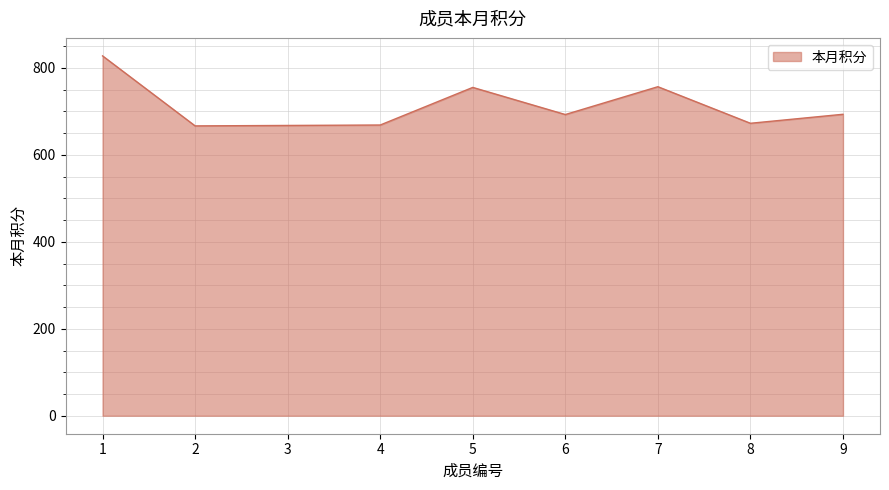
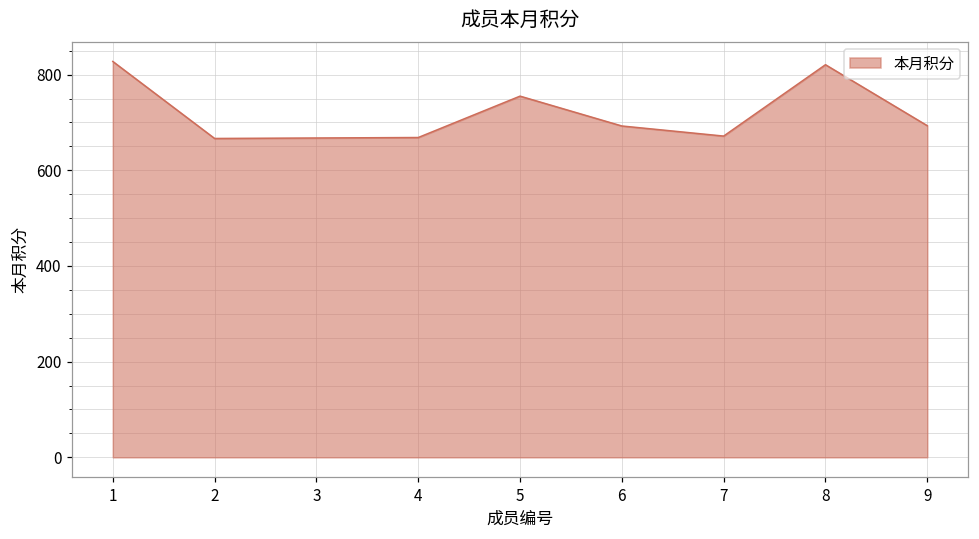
  {
    "1": 830,
    "2": 670,
    "3": 670,
    "4": 670,
    "5": 760,
    "6": 690,
-   "7": 760,
-   "8": 670,
+   "7": 670,
+   "8": 820,
    "9": 690
  }
